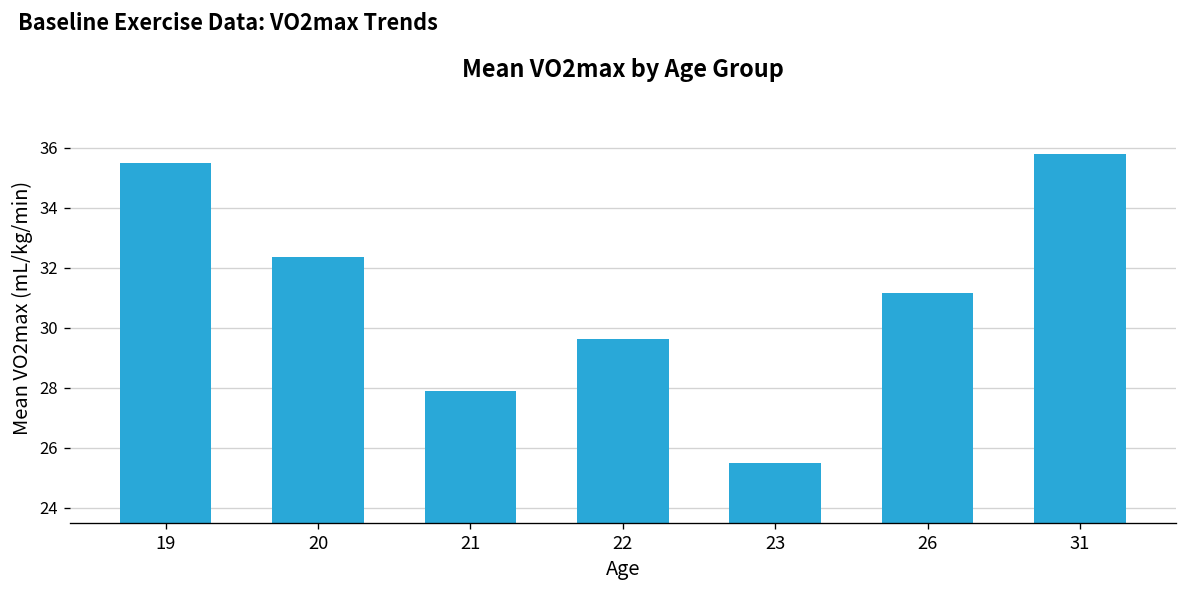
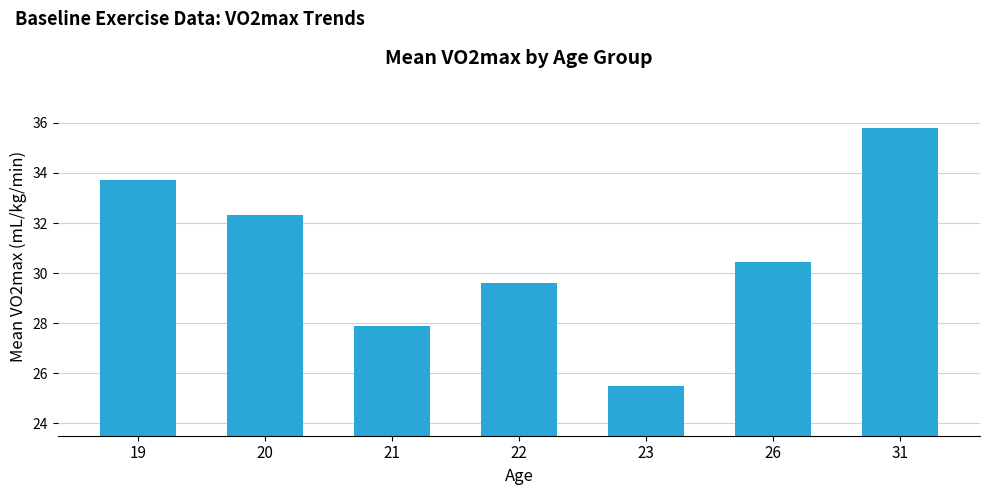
  {
-   "19": 35.5,
+   "19": 33.7,
    "20": 32.3,
    "21": 27.9,
    "22": 29.6,
    "23": 25.5,
-   "26": 31.2,
+   "26": 30.5,
    "31": 35.8
  }
